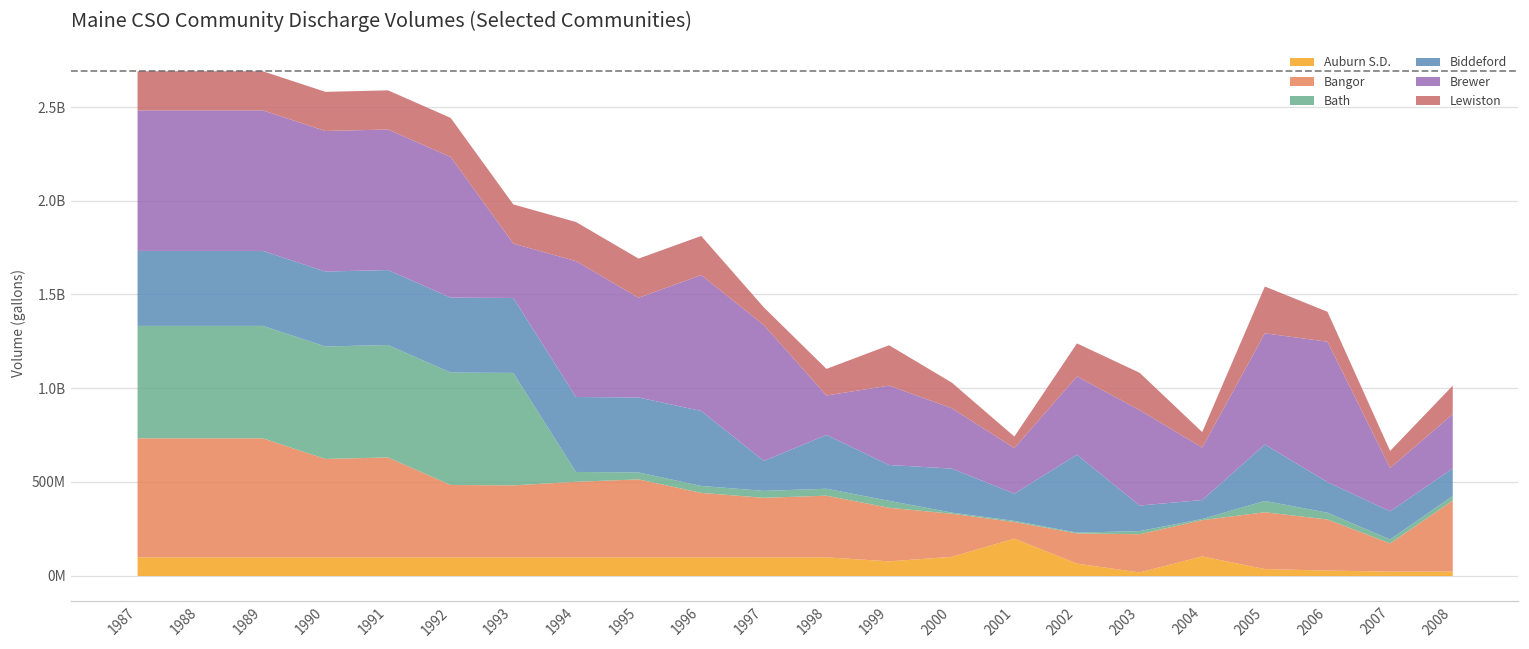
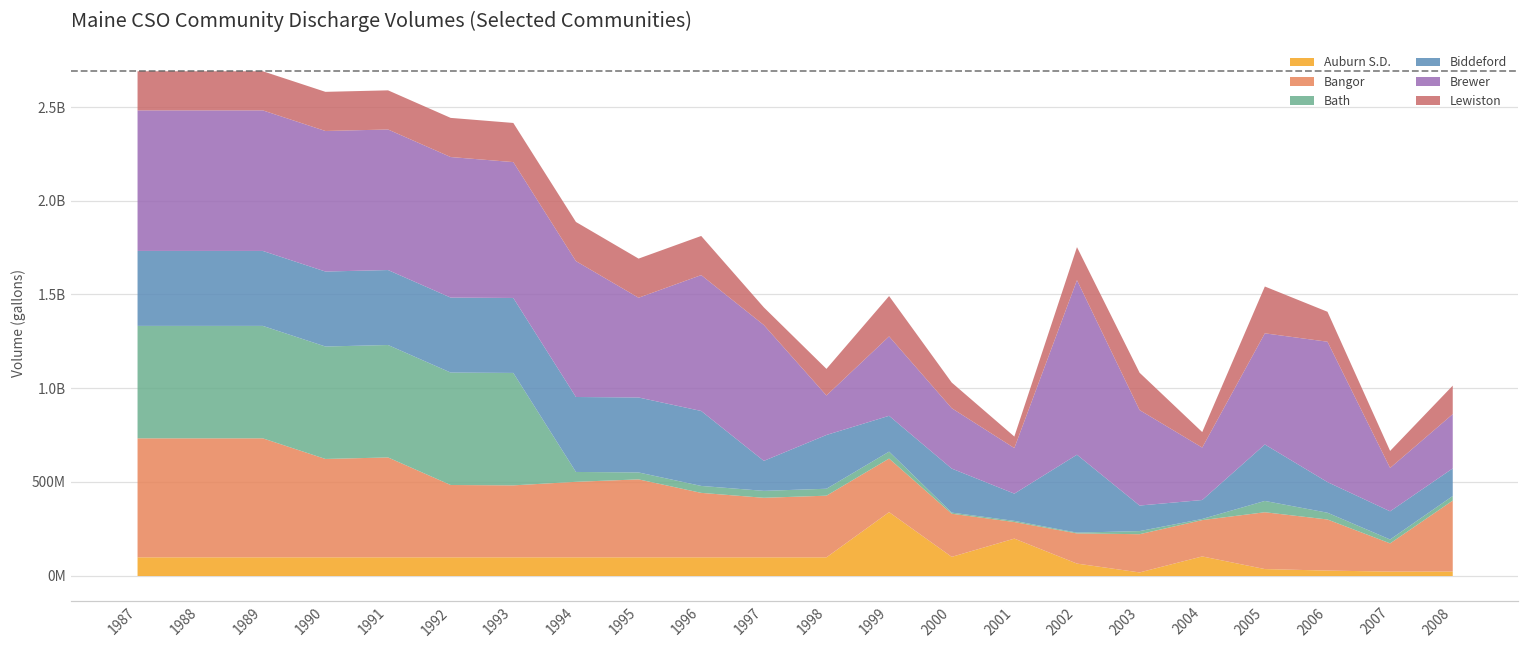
  {
    "Auburn S.D.": {
      "1987": 100000000,
      "1988": 100000000,
      "1989": 100000000,
      "1990": 100000000,
      "1991": 100000000,
      "1992": 100000000,
      "1993": 100000000,
      "1994": 100000000,
      "1995": 100000000,
      "1996": 100000000,
      "1997": 100000000,
      "1998": 100000000,
-     "1999": 80000000,
+     "1999": 340000000,
      "2000": 100000000,
      "2001": 200000000,
      "2002": 70000000,
      "2003": 20000000,
      "2004": 100000000,
      "2005": 40000000,
      "2006": 30000000,
      "2007": 20000000,
      "2008": 20000000
    },
    "Brewer": {
      "1987": 750000000,
      "1988": 750000000,
      "1989": 750000000,
      "1990": 750000000,
      "1991": 750000000,
      "1992": 750000000,
-     "1993": 290000000,
+     "1993": 730000000,
      "1994": 730000000,
      "1995": 530000000,
      "1996": 730000000,
      "1997": 730000000,
      "1998": 210000000,
      "1999": 420000000,
      "2000": 320000000,
      "2001": 240000000,
-     "2002": 420000000,
+     "2002": 930000000,
      "2003": 510000000,
      "2004": 280000000,
      "2005": 590000000,
      "2006": 750000000,
      "2007": 230000000,
      "2008": 290000000
    }
  }
